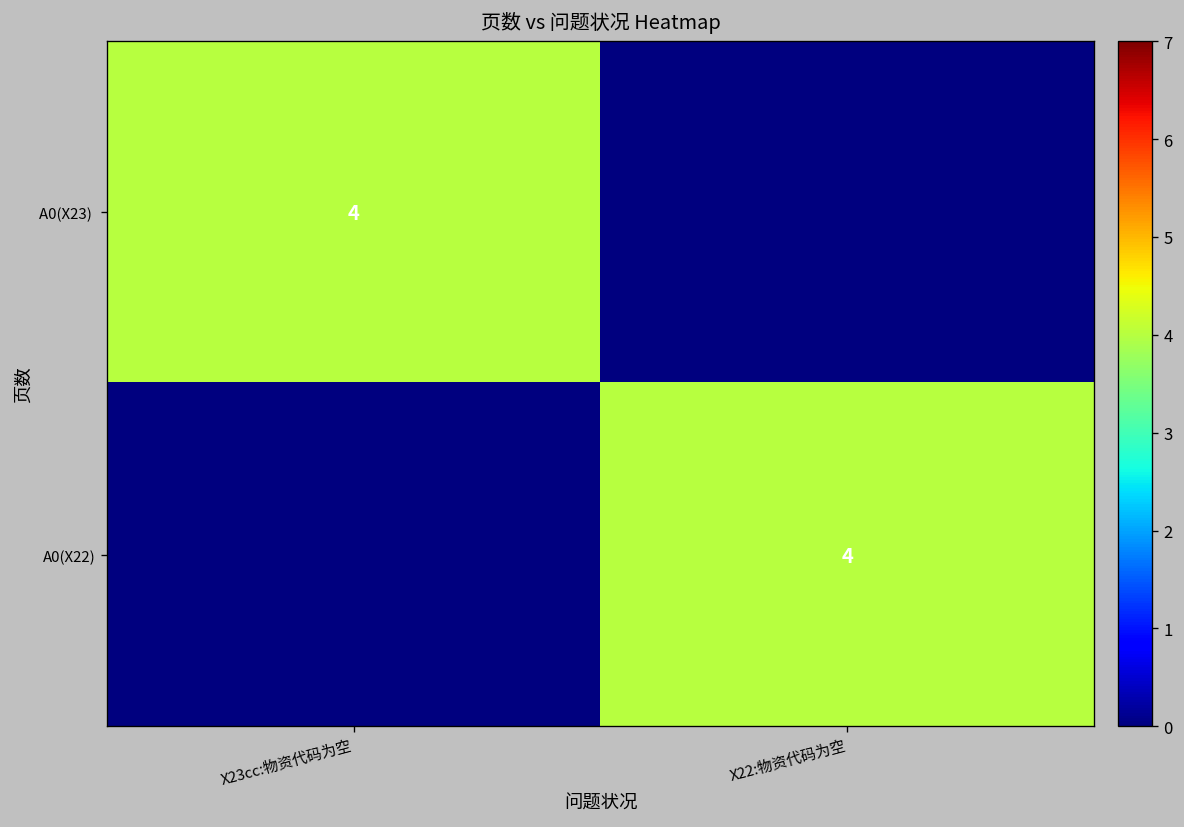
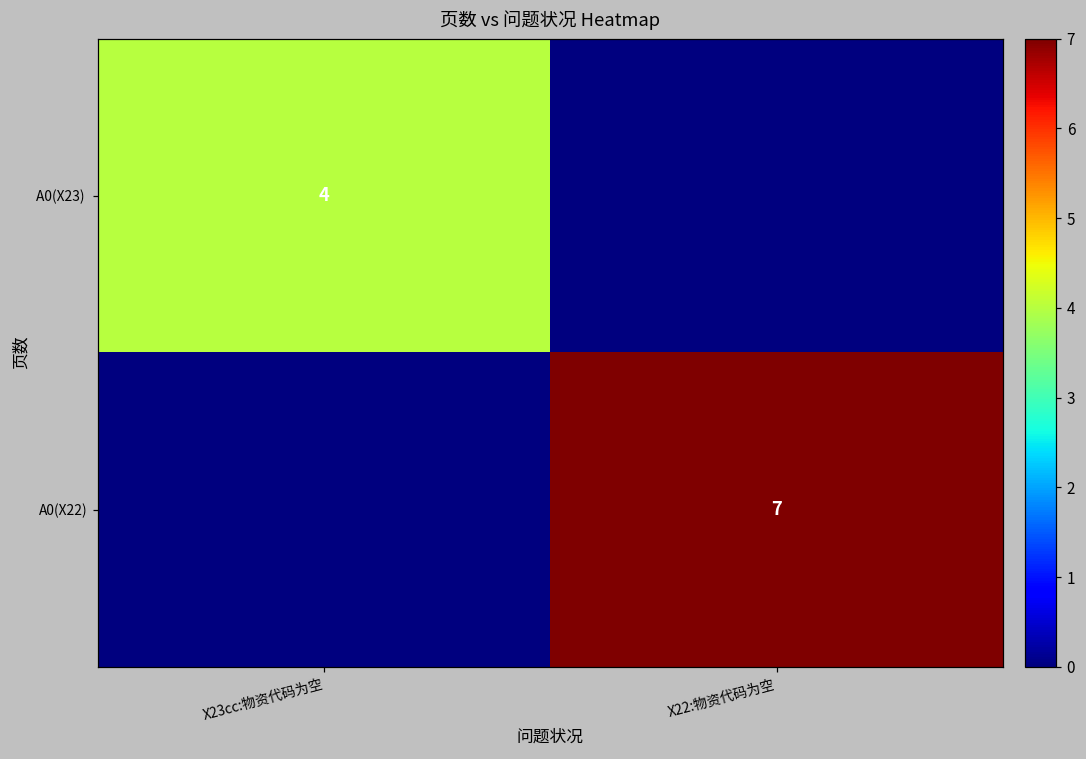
  {
    "A0(X23)": {
      "X23cc:物资代码为空": 4
    },
    "A0(X22)": {
-     "X22:物资代码为空": 4
+     "X22:物资代码为空": 7
    }
  }
